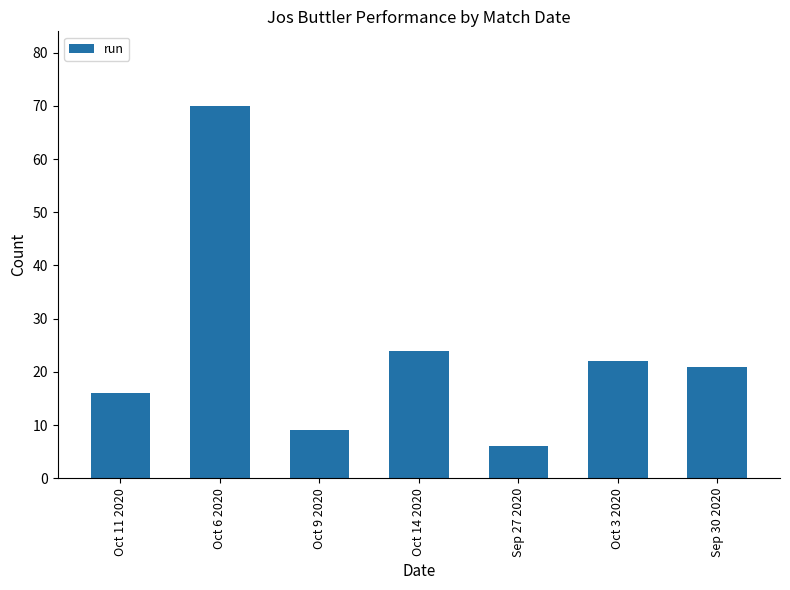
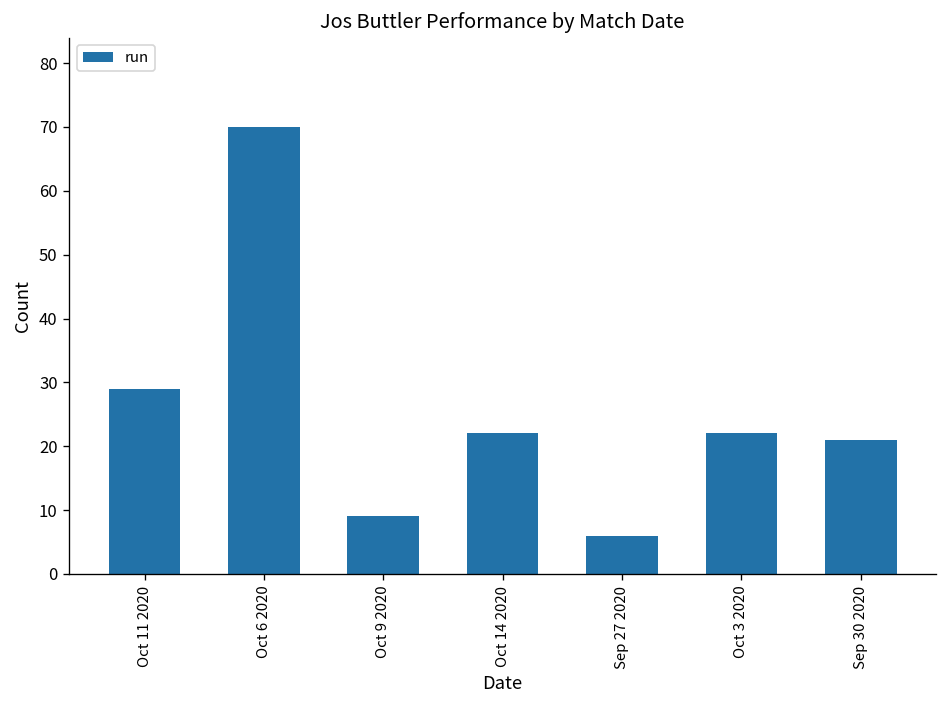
  {
-   "Oct 11 2020": 16,
+   "Oct 11 2020": 29,
    "Oct 6 2020": 70,
    "Oct 9 2020": 9,
-   "Oct 14 2020": 24,
+   "Oct 14 2020": 22,
    "Sep 27 2020": 6,
    "Oct 3 2020": 22,
    "Sep 30 2020": 21
  }
